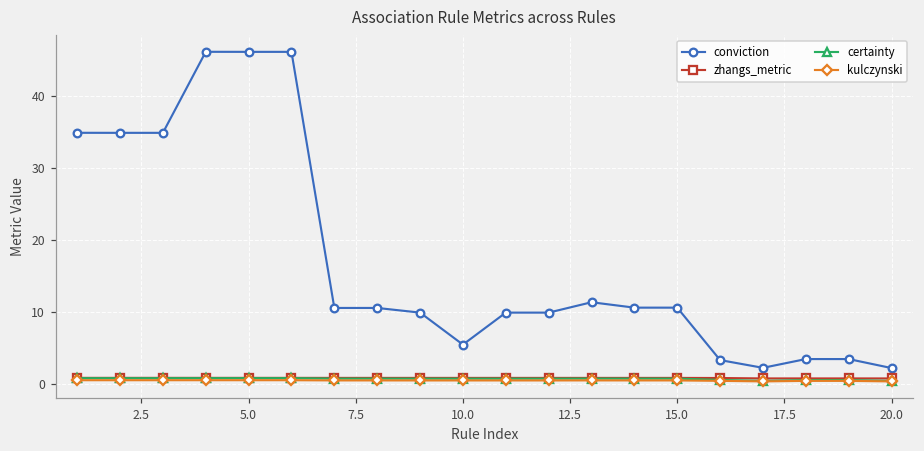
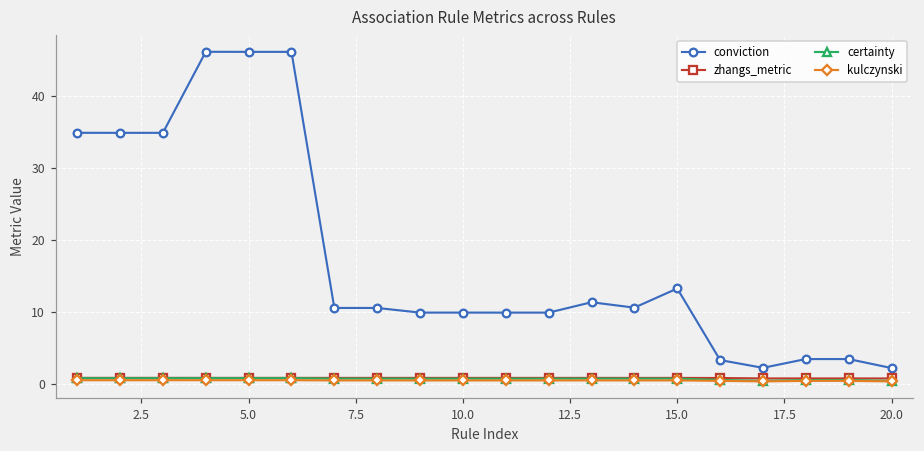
  {
    "conviction": {
      "5.0": 46,
-     "10.0": 6,
-     "15.0": 11,
+     "10.0": 10,
+     "15.0": 13,
      "20.0": 2
    }
  }
